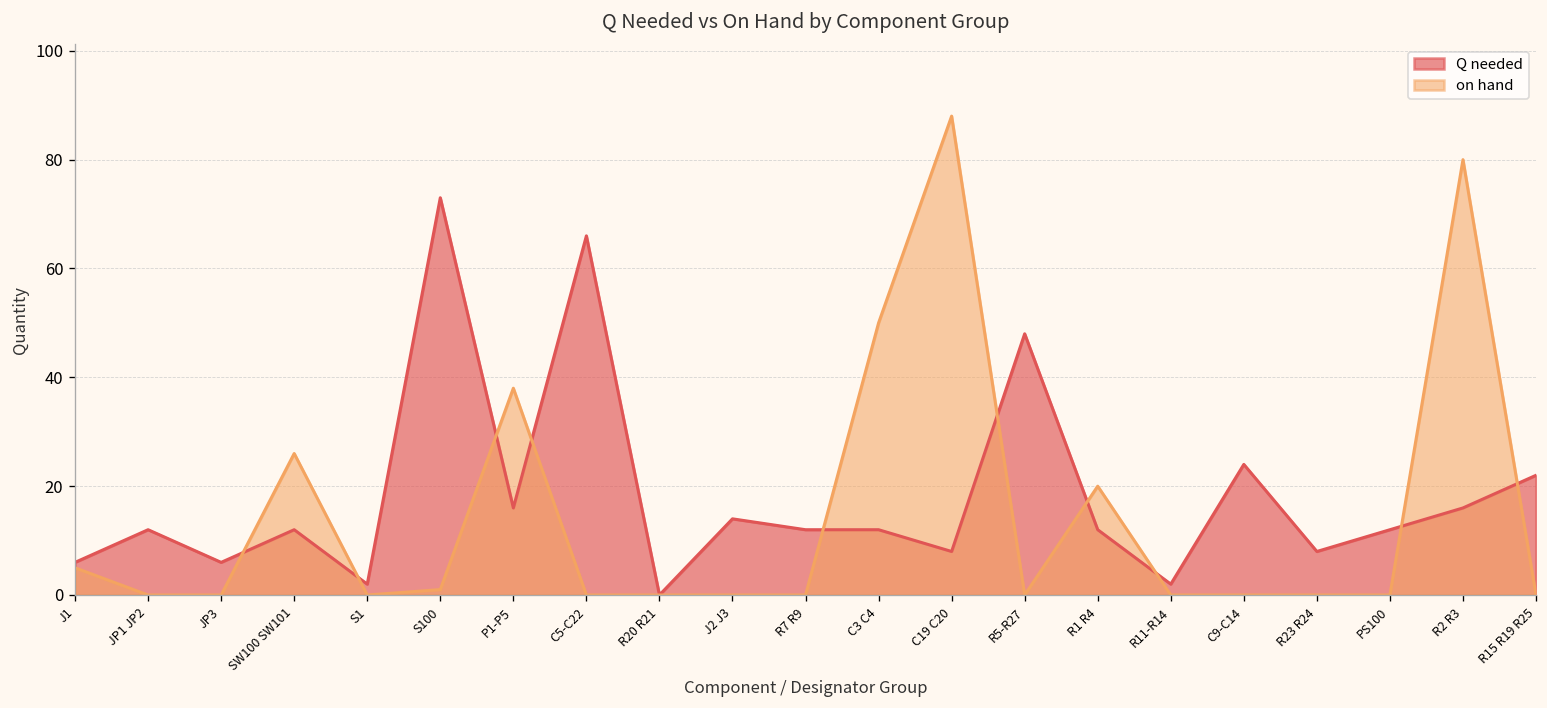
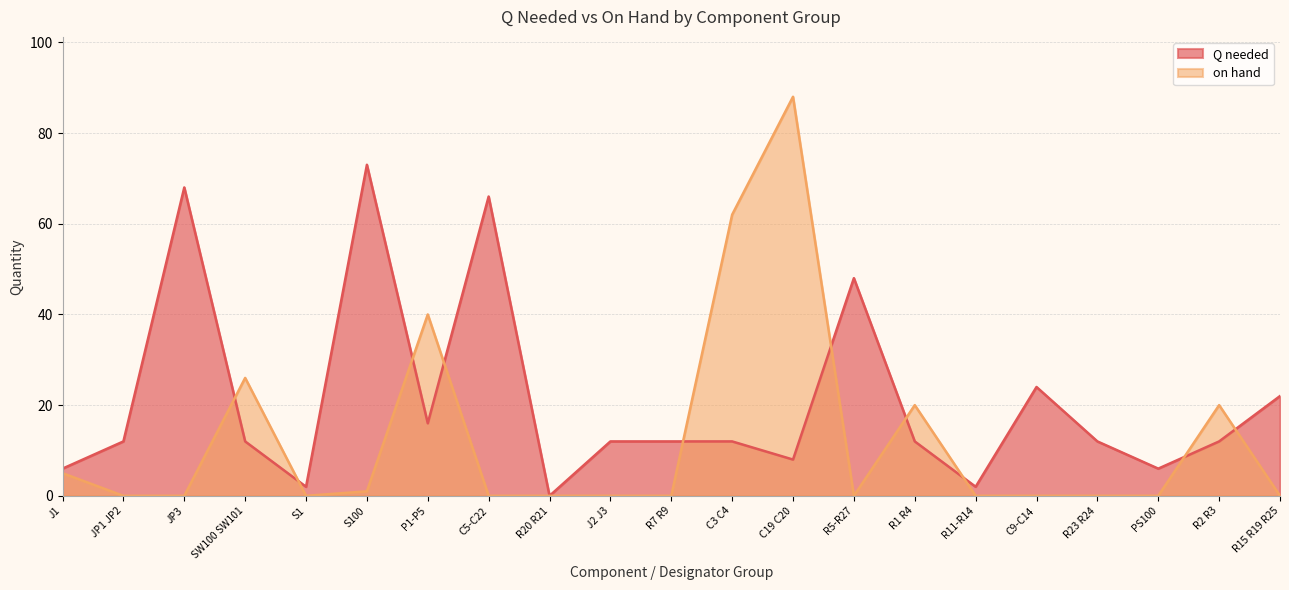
  {
    "Q needed": {
      "J1": 6,
      "JP1 JP2": 12,
-     "JP3": 6,
+     "JP3": 68,
      "SW100 SW101": 12,
      "S1": 2,
      "S100": 73,
      "P1-P5": 16,
      "C5-C22": 66,
-     "J2 J3": 14,
+     "J2 J3": 12,
      "R7 R9": 12,
      "C3 C4": 12,
      "C19 C20": 8,
      "R5-R27": 48,
      "R1 R4": 12,
      "R11-R14": 2,
      "C9-C14": 24,
-     "R23 R24": 8,
-     "PS100": 12,
-     "R2 R3": 16,
+     "R23 R24": 12,
+     "PS100": 6,
+     "R2 R3": 12,
      "R15 R19 R25": 22
    },
    "on hand": {
      "J1": 5,
      "JP1 JP2": 0,
      "JP3": 0,
      "SW100 SW101": 26,
      "S1": 0,
      "S100": 1,
-     "P1-P5": 38,
+     "P1-P5": 40,
      "C5-C22": 0,
      "J2 J3": 0,
      "R7 R9": 0,
-     "C3 C4": 50,
+     "C3 C4": 62,
      "C19 C20": 88,
      "R5-R27": 0,
      "R1 R4": 20,
      "R11-R14": 0,
      "C9-C14": 0,
      "R23 R24": 0,
      "PS100": 0,
-     "R2 R3": 80,
+     "R2 R3": 20,
      "R15 R19 R25": 0
    }
  }
